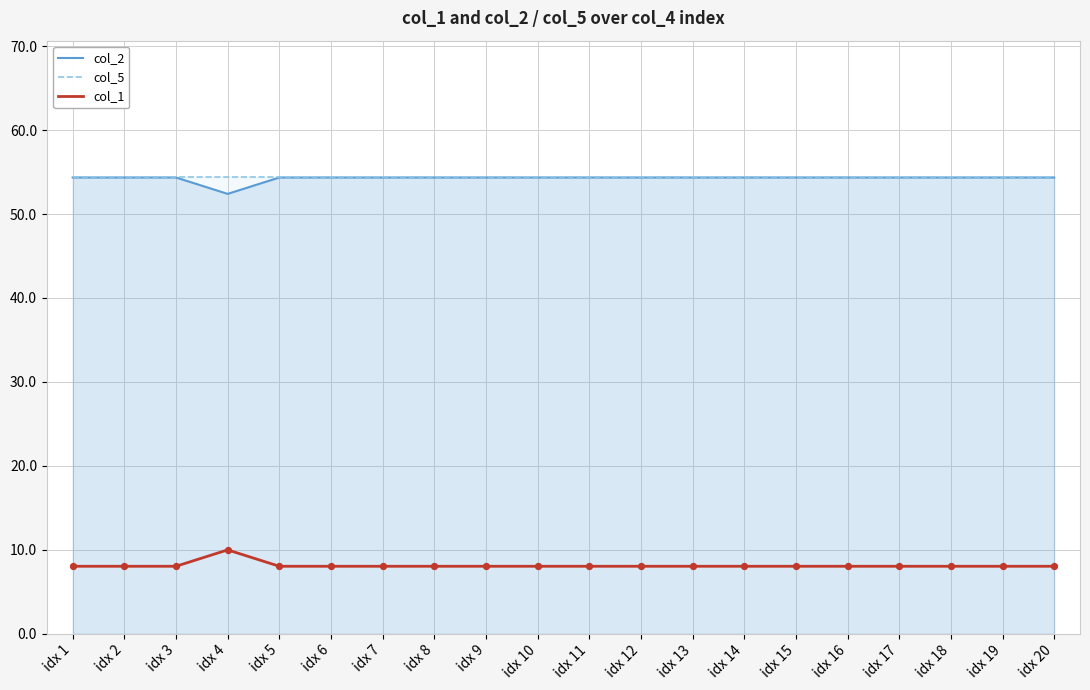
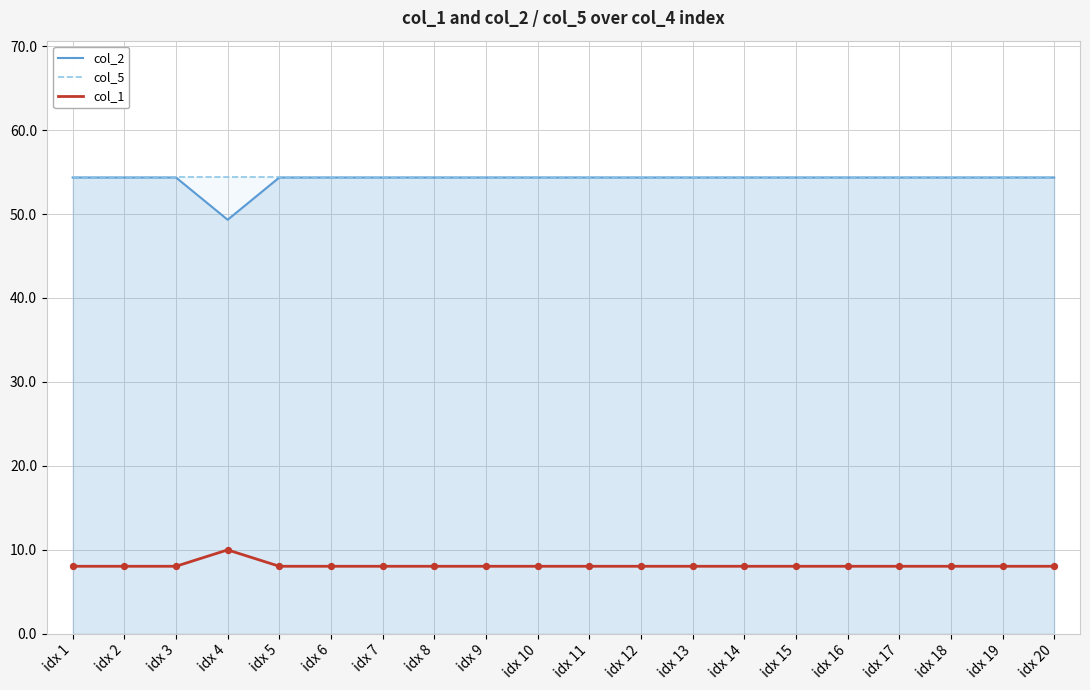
  {
    "col_2": {
-     "idx 4": 52
+     "idx 4": 49
    },
    "col_5": {
      "idx 4": 54
    },
    "col_1": {
      "idx 1": 8,
      "idx 2": 8,
      "idx 3": 8,
      "idx 4": 10,
      "idx 5": 8,
      "idx 6": 8,
      "idx 7": 8,
      "idx 8": 8,
      "idx 9": 8,
      "idx 10": 8,
      "idx 11": 8,
      "idx 12": 8,
      "idx 13": 8,
      "idx 14": 8,
      "idx 15": 8,
      "idx 16": 8,
      "idx 17": 8,
      "idx 18": 8,
      "idx 19": 8,
      "idx 20": 8
    }
  }
